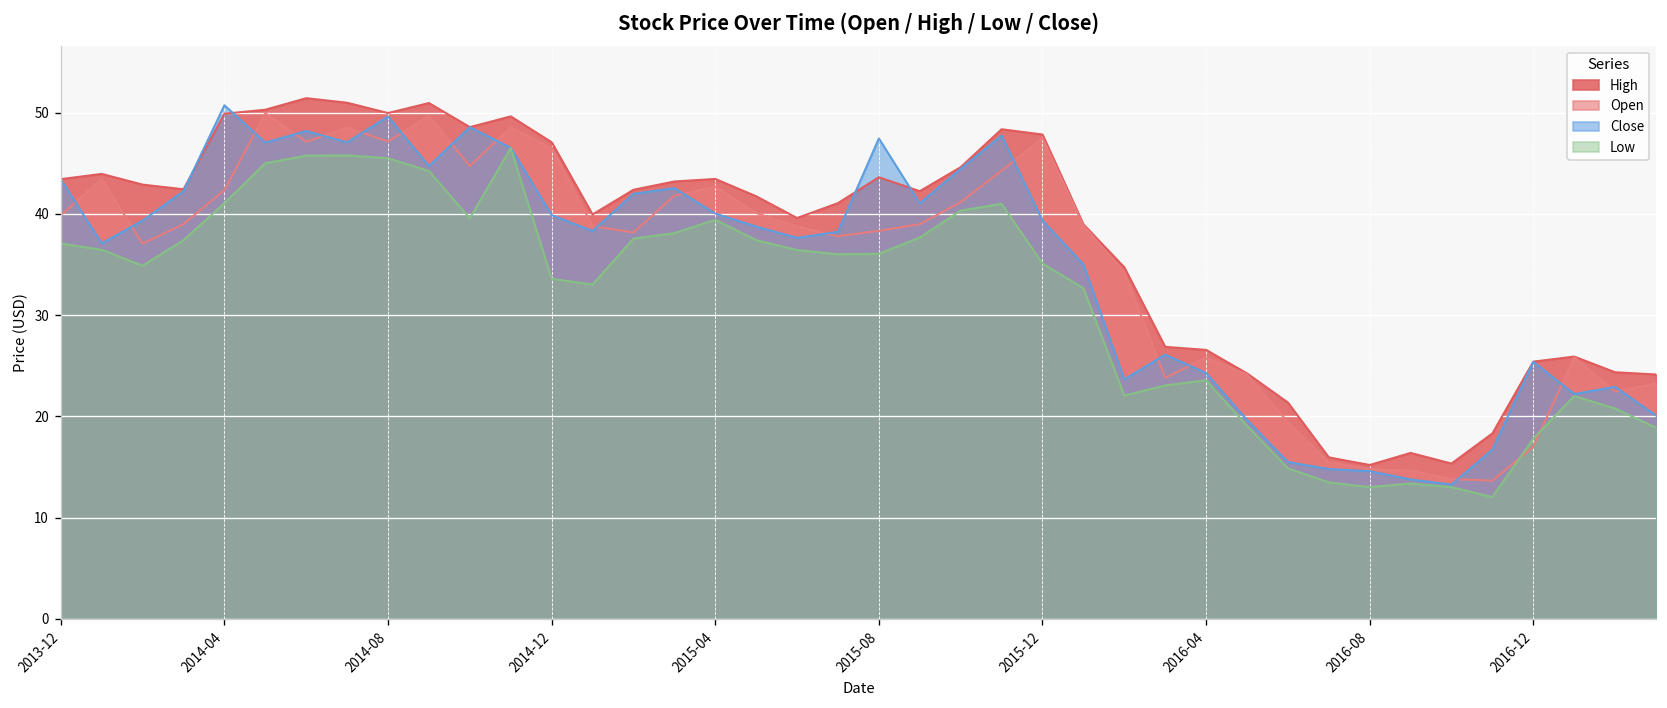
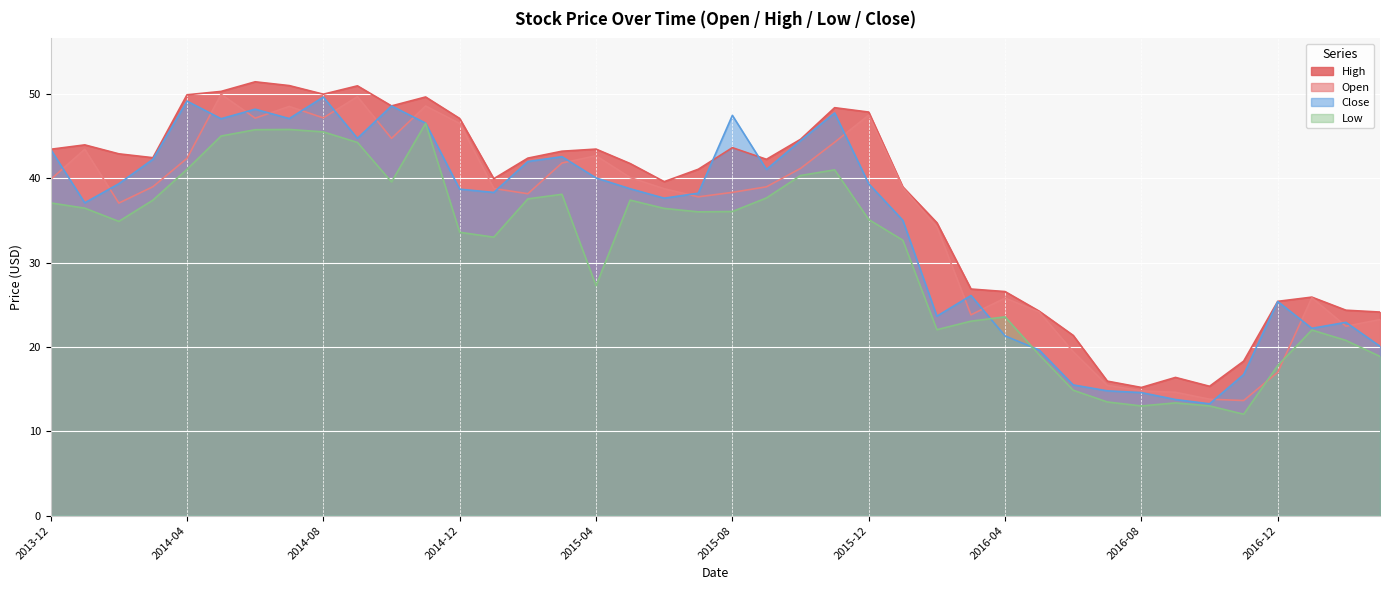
  {
    "Close": {
-     "2014-04": 51,
+     "2014-04": 49,
      "2014-08": 50,
-     "2014-12": 40,
+     "2014-12": 39,
      "2015-04": 40,
      "2015-08": 47,
      "2015-12": 39,
-     "2016-04": 24
+     "2016-04": 21
    },
    "Low": {
      "2013-12": 37,
      "2014-04": 41,
      "2014-08": 46,
      "2014-12": 34,
-     "2015-04": 39,
+     "2015-04": 27,
      "2015-08": 36,
      "2015-12": 35,
      "2016-04": 24,
      "2016-08": 13,
      "2016-12": 18
    }
  }
